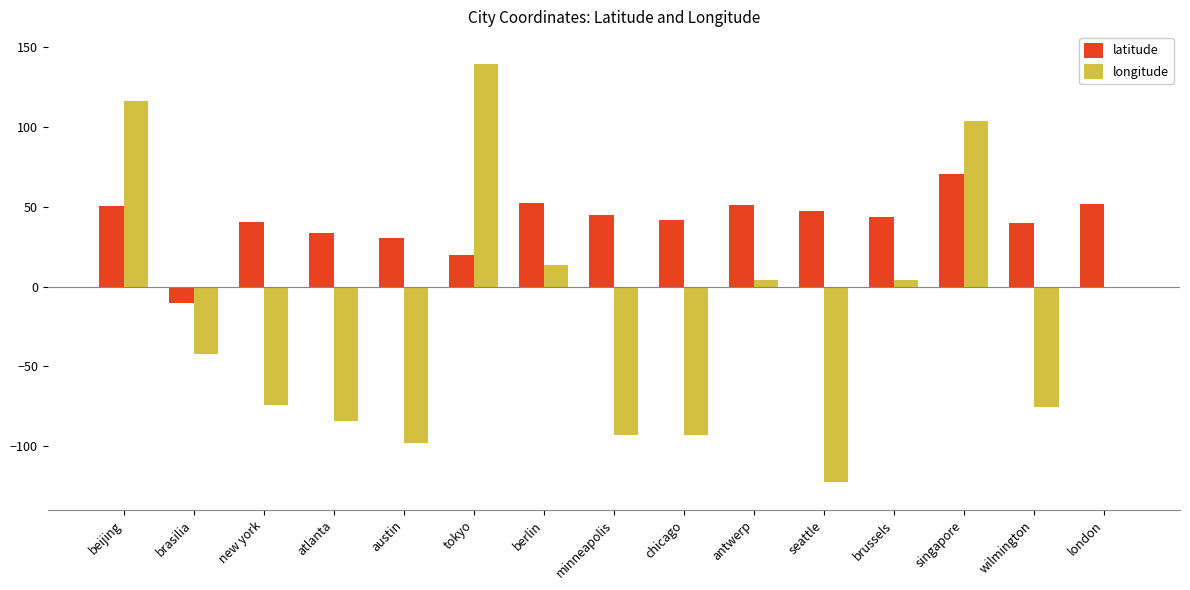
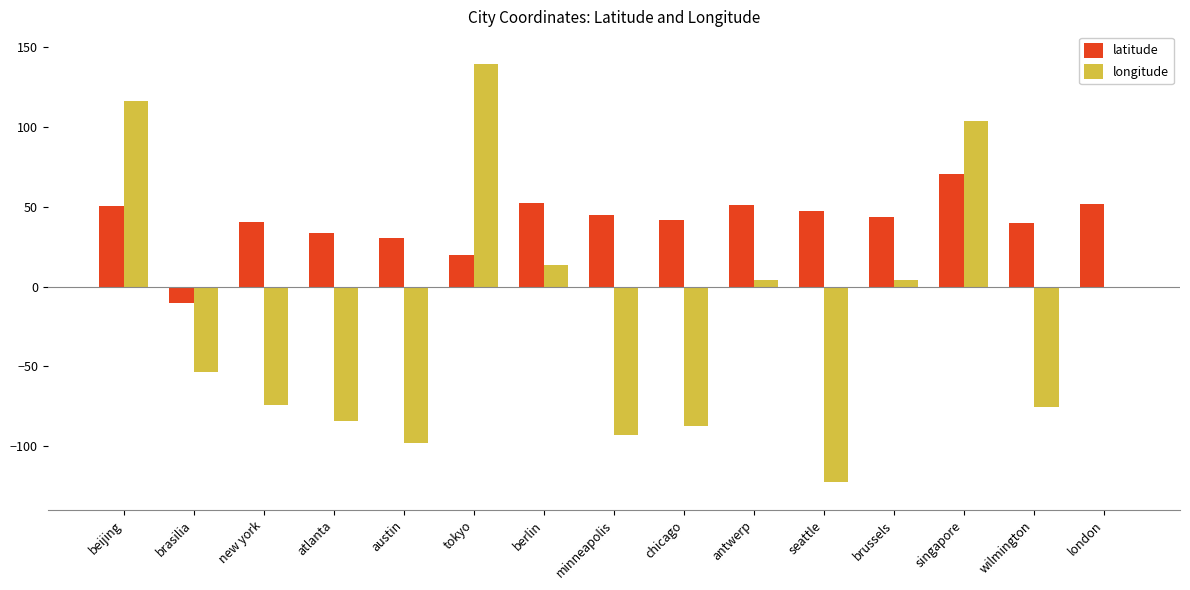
  {
    "latitude": {
      "beijing": 51,
      "brasilia": -10,
      "new york": 41,
      "atlanta": 34,
      "austin": 30,
      "tokyo": 20,
      "berlin": 53,
      "minneapolis": 45,
      "chicago": 42,
      "antwerp": 51,
      "seattle": 48,
      "brussels": 43,
      "singapore": 70,
      "wilmington": 40,
      "london": 51
    },
    "longitude": {
      "beijing": 116,
-     "brasilia": -42,
+     "brasilia": -53,
      "new york": -74,
      "atlanta": -84,
      "austin": -98,
      "tokyo": 140,
      "berlin": 13,
      "minneapolis": -93,
-     "chicago": -93,
+     "chicago": -88,
      "antwerp": 4,
      "seattle": -122,
      "brussels": 4,
      "singapore": 104,
      "wilmington": -76
    }
  }
